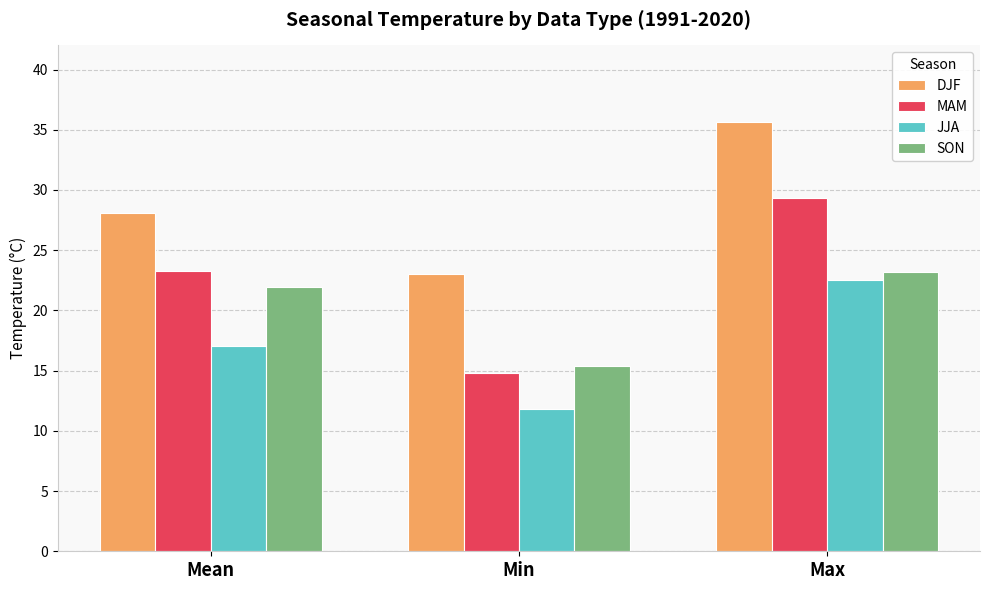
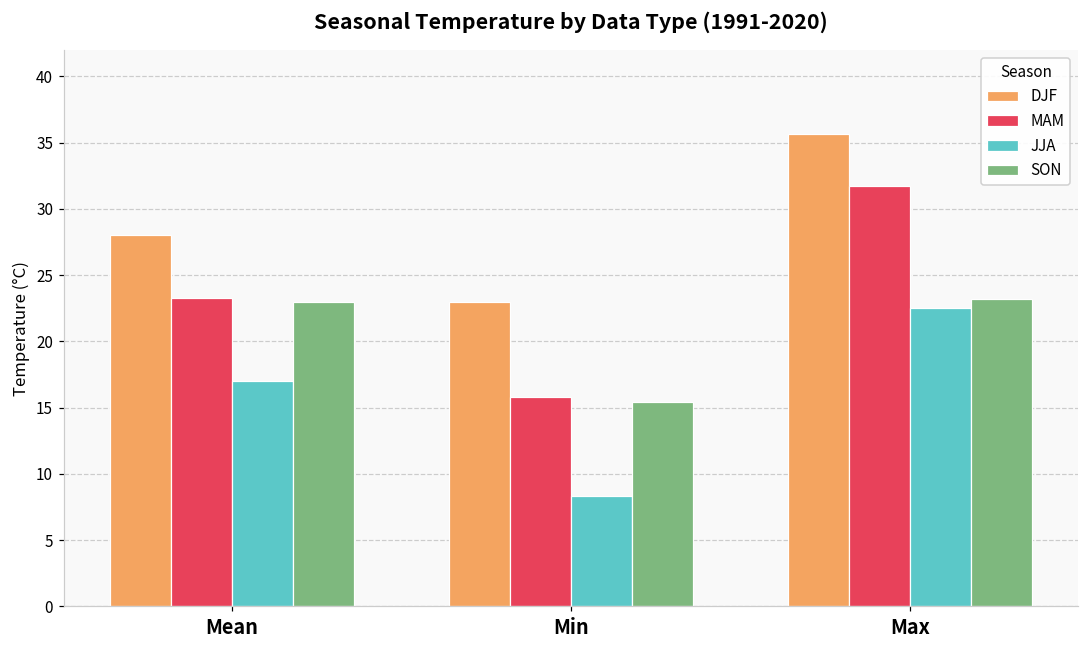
  {
    "DJF": {
      "Mean": 28.1,
      "Min": 23.0,
      "Max": 35.6
    },
    "MAM": {
      "Mean": 23.3,
-     "Min": 14.8,
-     "Max": 29.3
+     "Min": 15.8,
+     "Max": 31.7
    },
    "JJA": {
      "Mean": 17.0,
-     "Min": 11.8,
+     "Min": 8.4,
      "Max": 22.5
    },
    "SON": {
-     "Mean": 22.0,
+     "Mean": 23.0,
      "Min": 15.4,
      "Max": 23.2
    }
  }
